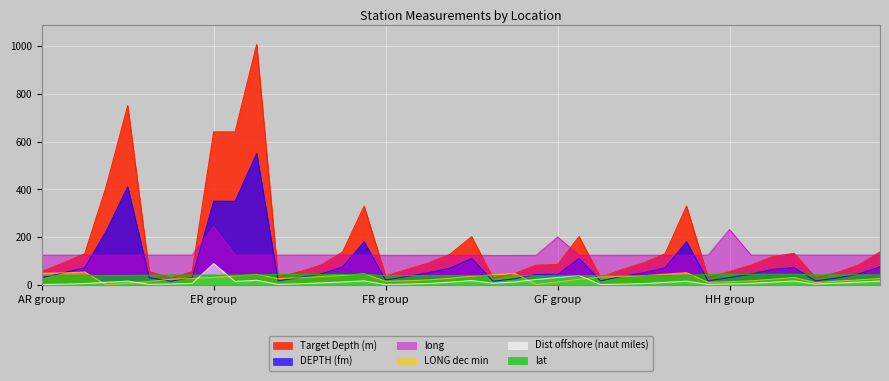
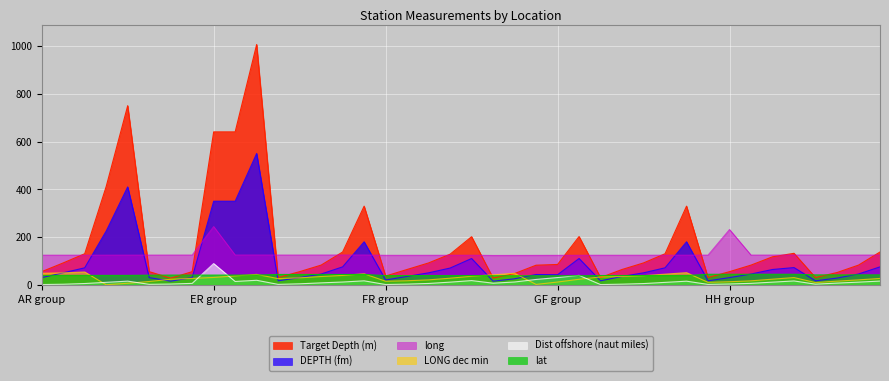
  {
    "Target Depth (m)": {
      "ER group": 640,
      "GF group": 90,
      "HH group": 50
    },
    "DEPTH (fm)": {
      "ER group": 350,
      "HH group": 30
    },
    "long": {
      "AR group": 120,
      "ER group": 240,
      "FR group": 120,
-     "GF group": 200,
+     "GF group": 120,
      "HH group": 230
    },
    "LONG dec min": {
      "GF group": 10
    },
    "Dist offshore (naut miles)": {
      "AR group": 0,
      "ER group": 90,
      "FR group": 0
    },
    "lat": {
      "HH group": 40
    }
  }
